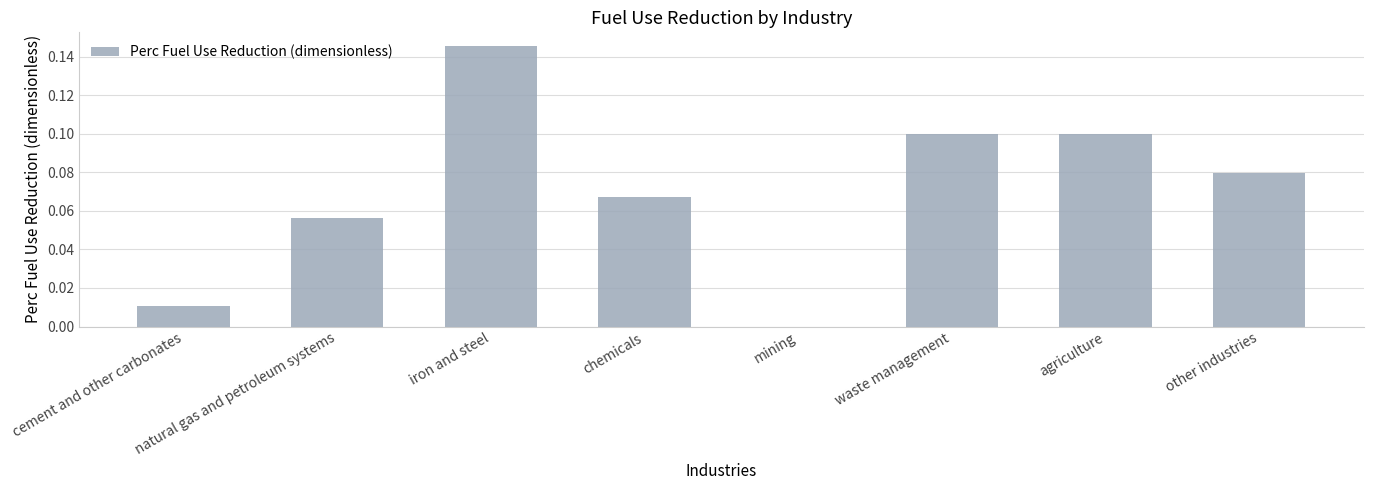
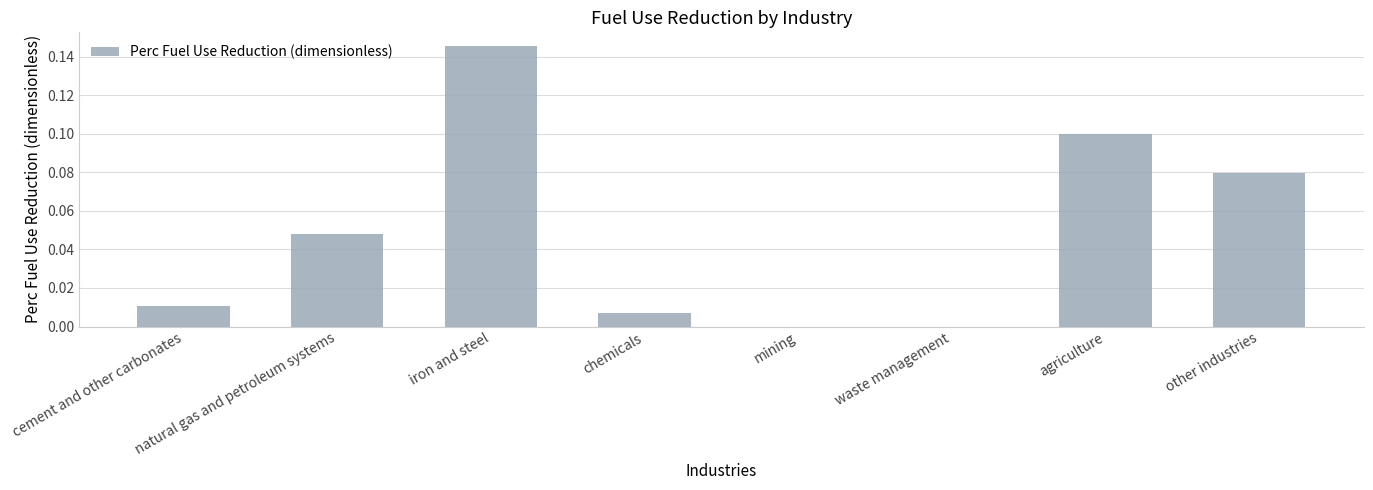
  {
    "cement and other carbonates": 0.011,
-   "natural gas and petroleum systems": 0.056,
+   "natural gas and petroleum systems": 0.048,
    "iron and steel": 0.145,
-   "chemicals": 0.067,
+   "chemicals": 0.007,
    "mining": 0.000,
-   "waste management": 0.1,
+   "waste management": 0.0,
    "agriculture": 0.100,
    "other industries": 0.080
  }
